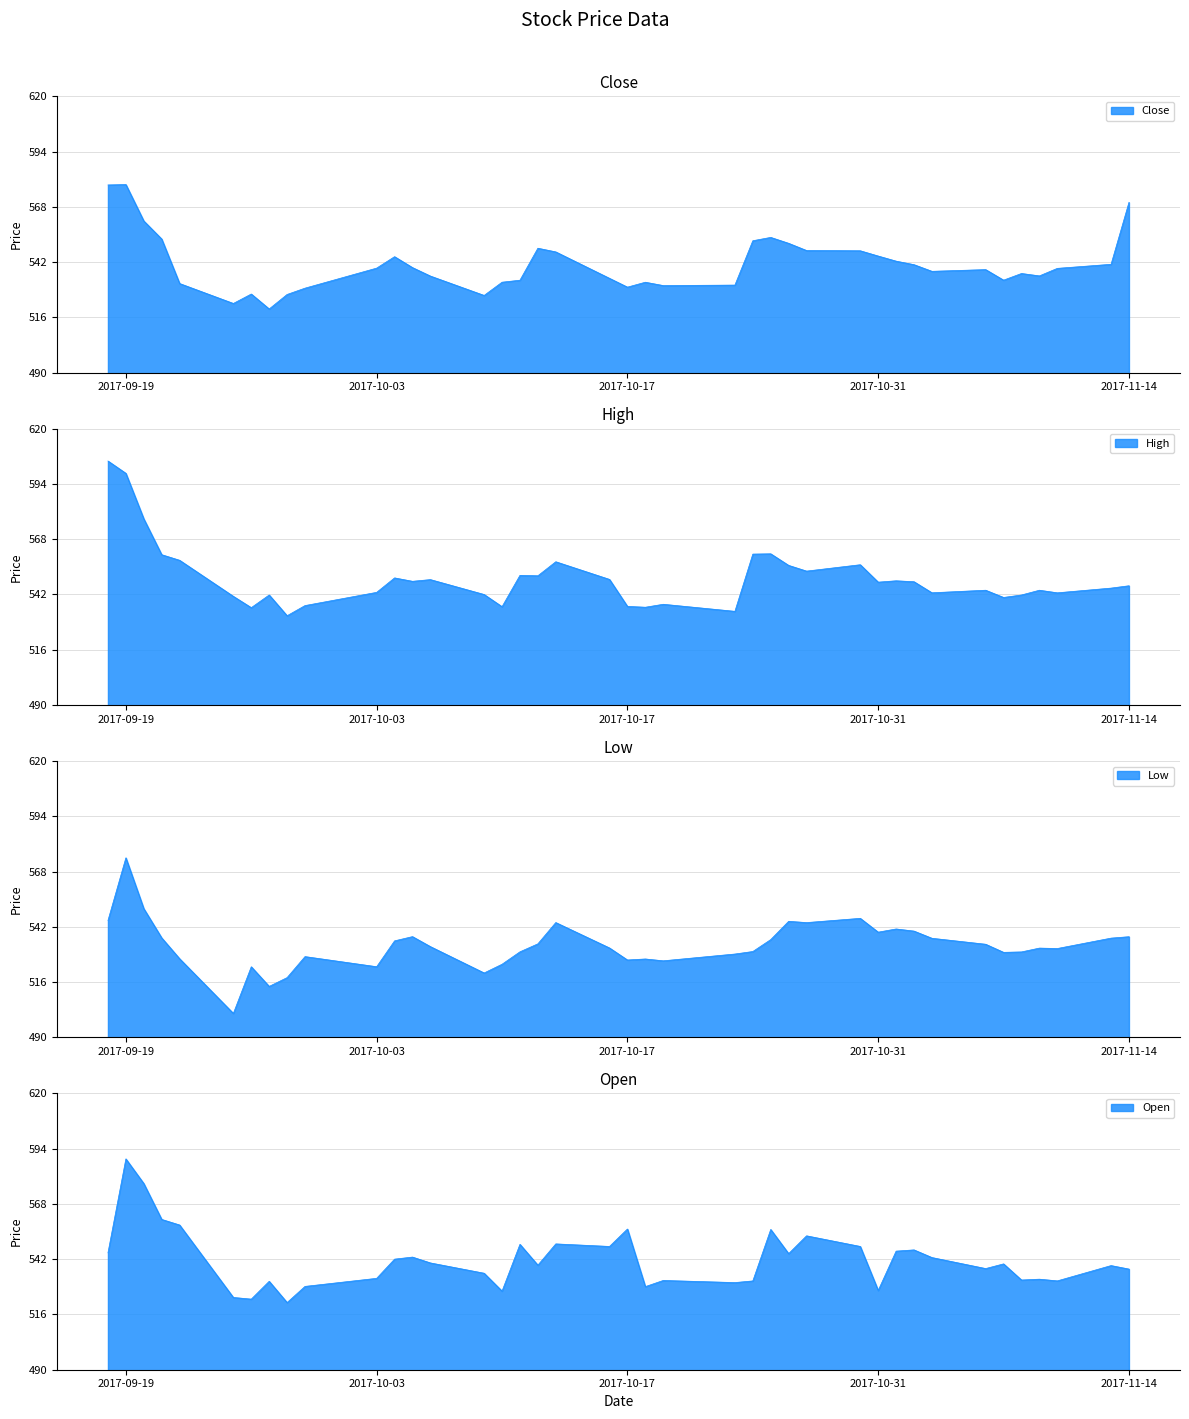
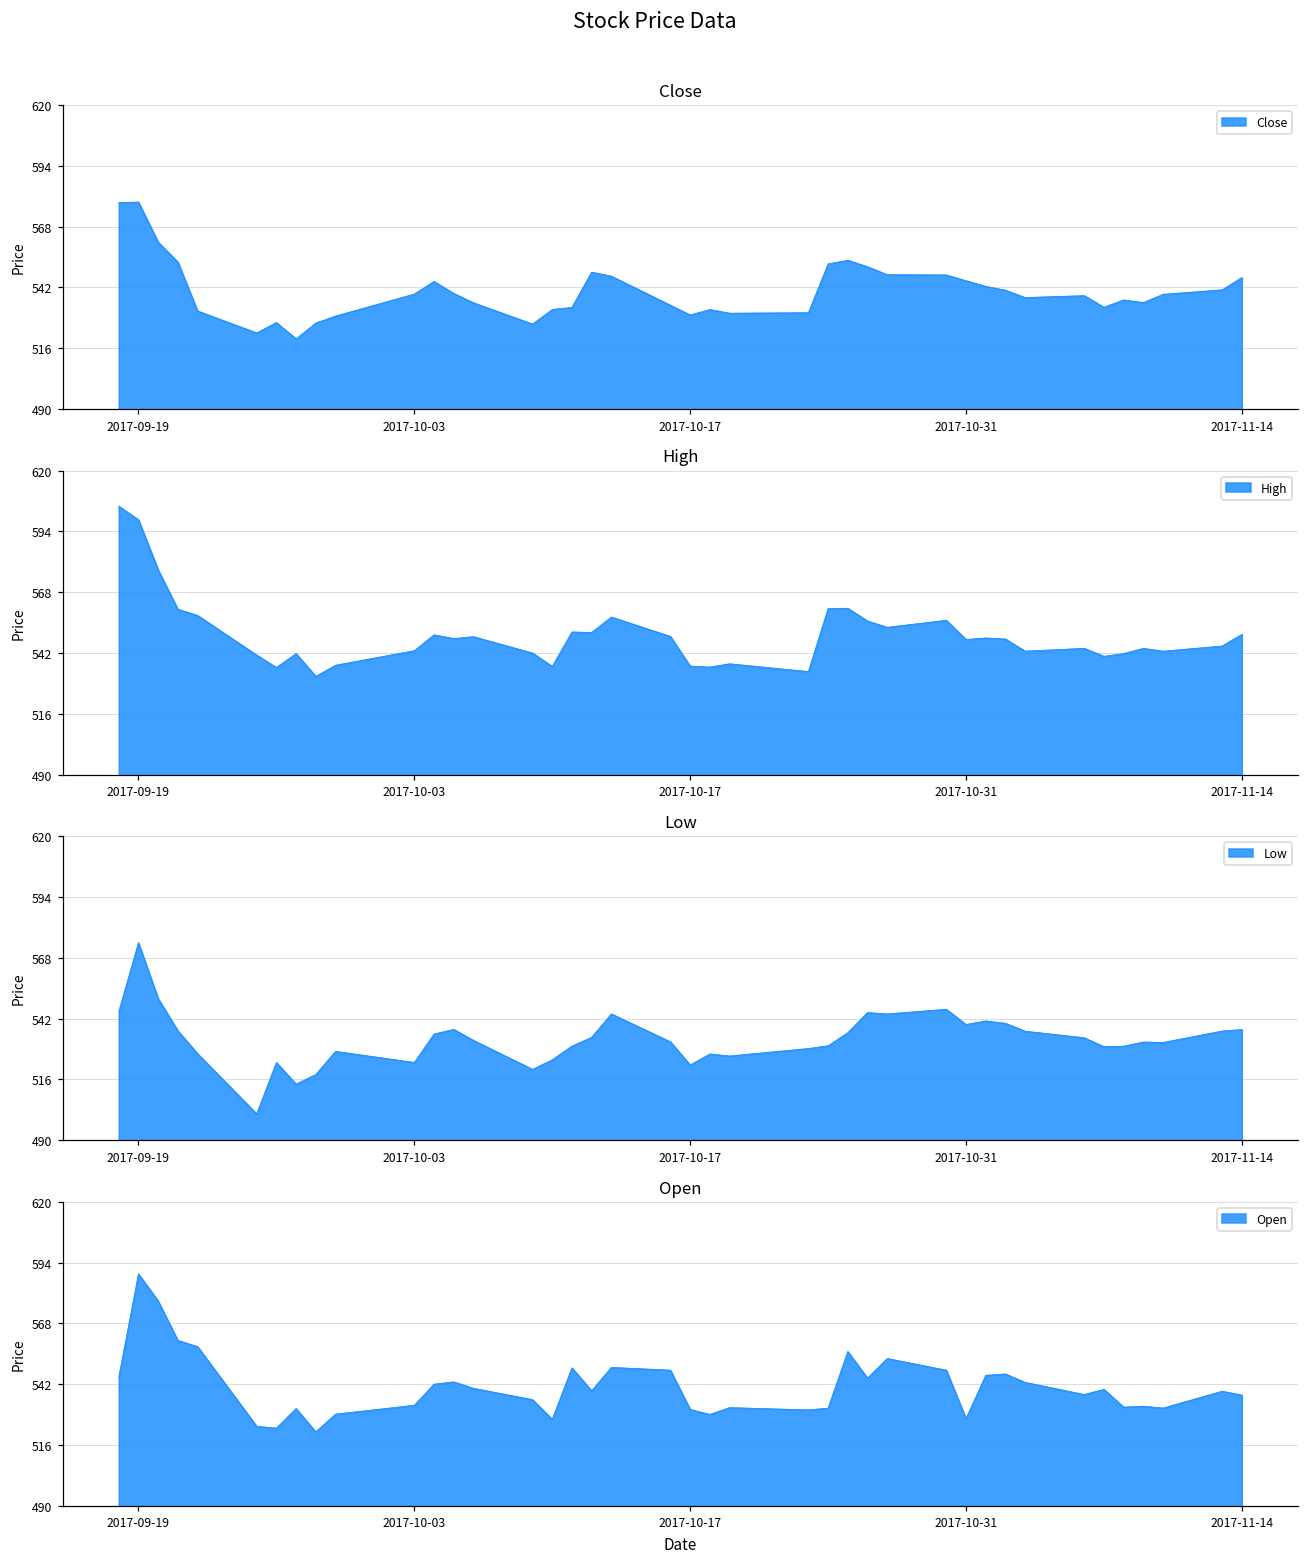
  {
    "Close": {
      "2017-09-19": 579,
      "2017-10-03": 539,
      "2017-10-17": 530,
      "2017-10-31": 545,
-     "2017-11-14": 570
+     "2017-11-14": 546
    },
    "High": {
      "2017-09-19": 599,
      "2017-10-03": 543,
      "2017-10-17": 536,
      "2017-10-31": 548,
-     "2017-11-14": 546
+     "2017-11-14": 550
    },
    "Low": {
      "2017-09-19": 574,
      "2017-10-03": 523,
-     "2017-10-17": 526,
+     "2017-10-17": 522,
      "2017-10-31": 540,
      "2017-11-14": 537
    },
    "Open": {
      "2017-09-19": 589,
      "2017-10-03": 533,
-     "2017-10-17": 556,
+     "2017-10-17": 531,
      "2017-10-31": 527,
      "2017-11-14": 537
    }
  }
